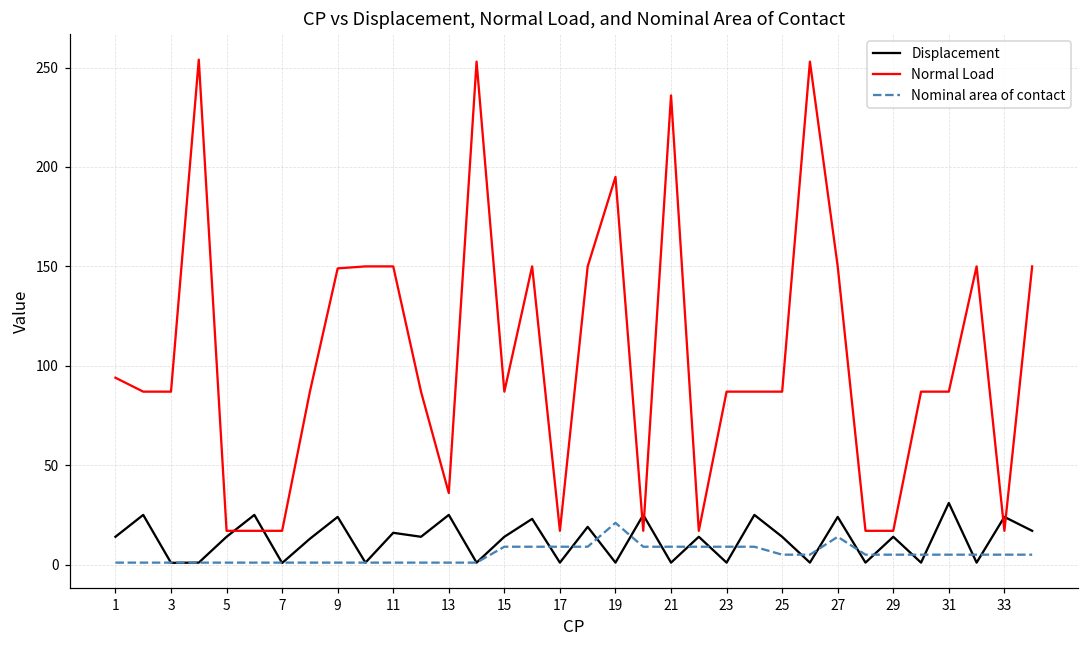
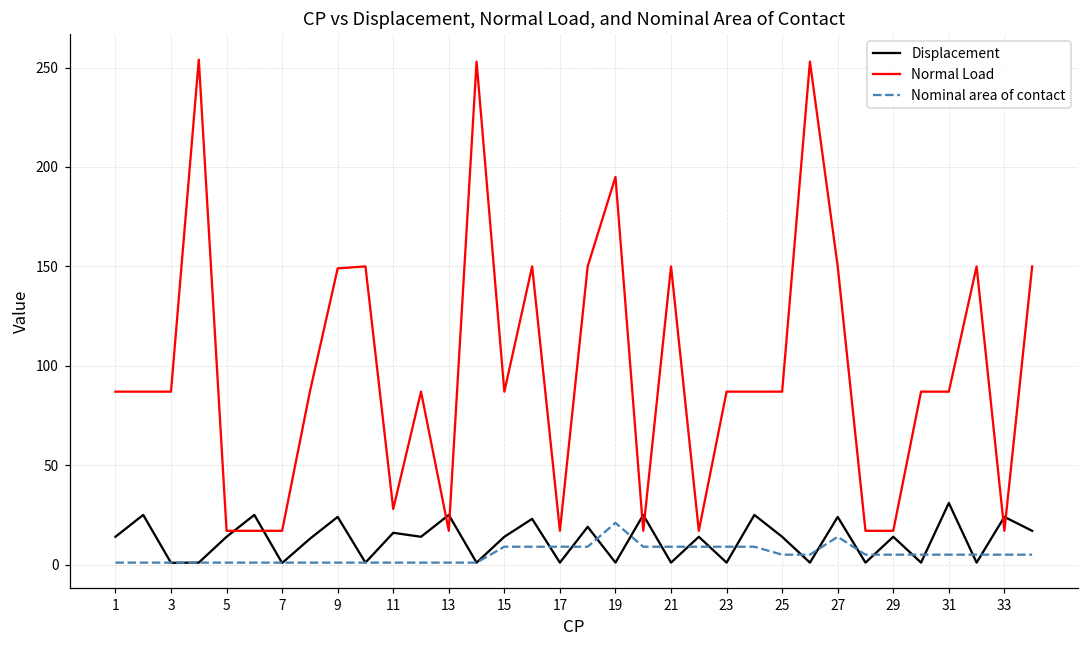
  {
    "Displacement": {
      "1": 14,
      "5": 14,
      "9": 24,
      "11": 16,
      "13": 25,
      "15": 14,
      "17": 1,
      "19": 1,
      "21": 1,
      "23": 1,
      "25": 14,
      "27": 24,
      "29": 14,
      "31": 31,
      "33": 24
    },
    "Normal Load": {
-     "1": 94,
+     "1": 87,
      "3": 87,
      "5": 17,
      "7": 17,
      "9": 149,
-     "11": 150,
-     "13": 36,
+     "11": 28,
+     "13": 17,
      "15": 87,
      "17": 17,
      "19": 195,
-     "21": 236,
+     "21": 150,
      "23": 87,
      "25": 87,
      "27": 150,
      "29": 17,
      "31": 87,
      "33": 17
    },
    "Nominal area of contact": {
      "1": 1,
      "5": 1,
      "9": 1,
      "11": 1,
      "13": 1,
      "15": 9,
      "17": 9,
      "19": 21,
      "21": 9,
      "23": 9,
      "25": 5,
      "27": 14,
      "29": 5,
      "31": 5,
      "33": 5
    }
  }
